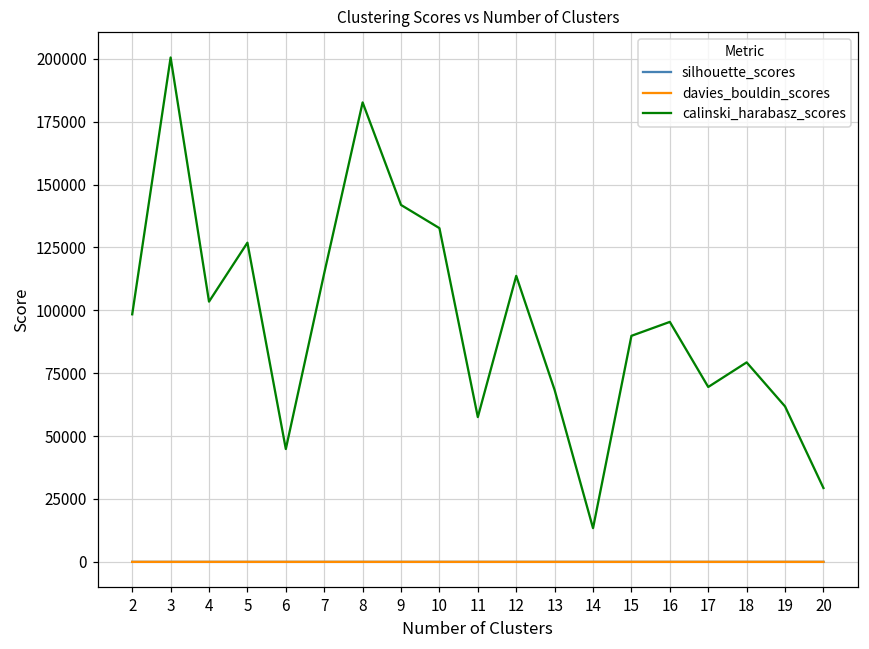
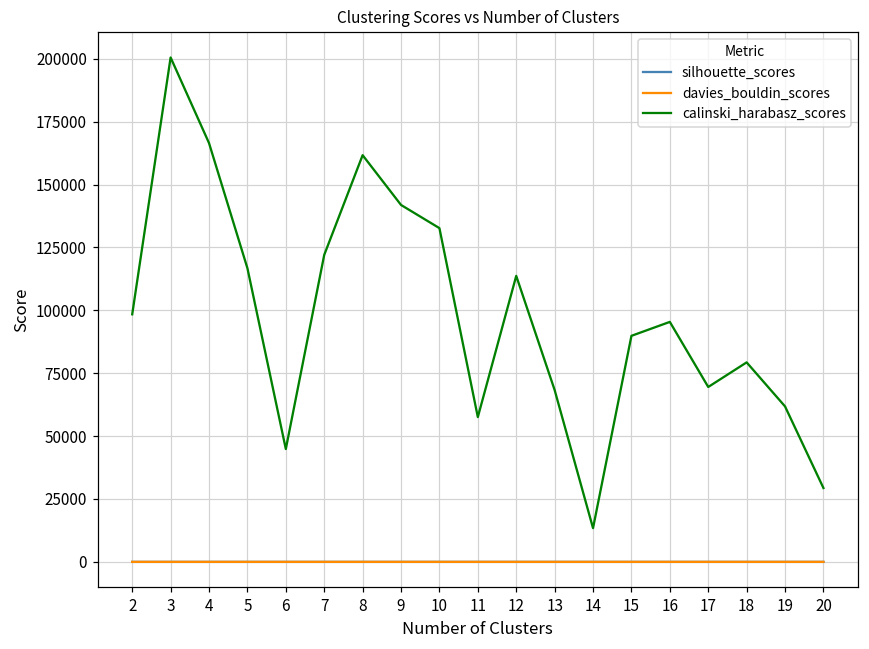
  {
    "davies_bouldin_scores": {
      "2": 0,
      "3": 0,
      "4": 0,
      "5": 0,
      "6": 0,
      "7": 0,
      "8": 0,
      "9": 0,
      "10": 0,
      "11": 0,
      "12": 0,
      "13": 0,
      "14": 0,
      "15": 0,
      "16": 0,
      "17": 0,
      "18": 0,
      "19": 0,
      "20": 0
    },
    "calinski_harabasz_scores": {
      "2": 98000,
      "3": 201000,
-     "4": 103000,
-     "5": 127000,
+     "4": 166000,
+     "5": 117000,
      "6": 45000,
-     "7": 115000,
-     "8": 183000,
+     "7": 122000,
+     "8": 162000,
      "9": 142000,
      "10": 133000,
      "11": 58000,
      "12": 114000,
      "13": 68000,
      "14": 13000,
      "15": 90000,
      "16": 95000,
      "17": 70000,
      "18": 79000,
      "19": 62000,
      "20": 29000
    }
  }
